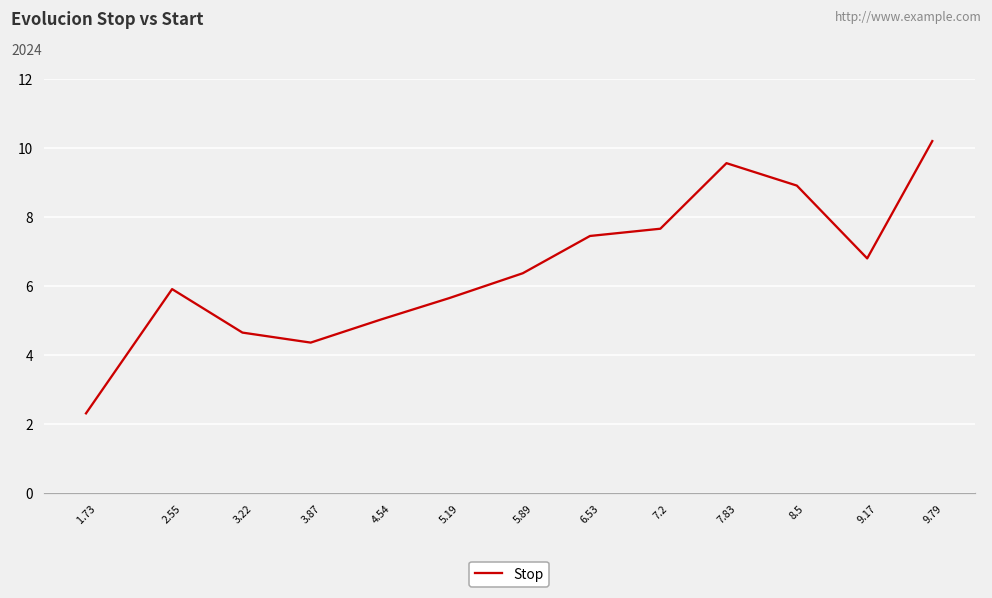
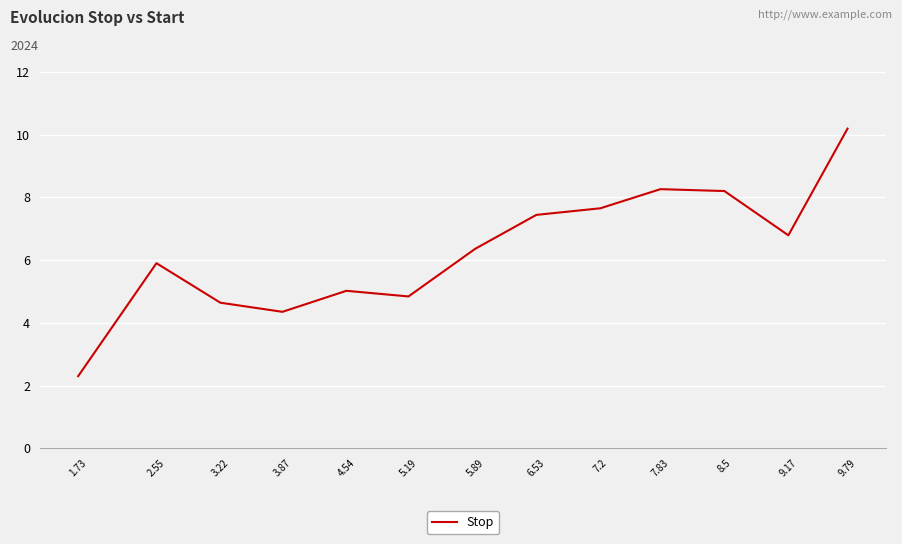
  {
    "1.73": 2.3,
    "2.55": 5.9,
    "3.22": 4.6,
    "3.87": 4.4,
    "4.54": 5.0,
-   "5.19": 5.6,
+   "5.19": 4.8,
    "5.89": 6.4,
    "6.53": 7.4,
    "7.2": 7.7,
-   "7.83": 9.6,
-   "8.5": 8.9,
+   "7.83": 8.3,
+   "8.5": 8.2,
    "9.17": 6.8,
    "9.79": 10.2
  }
